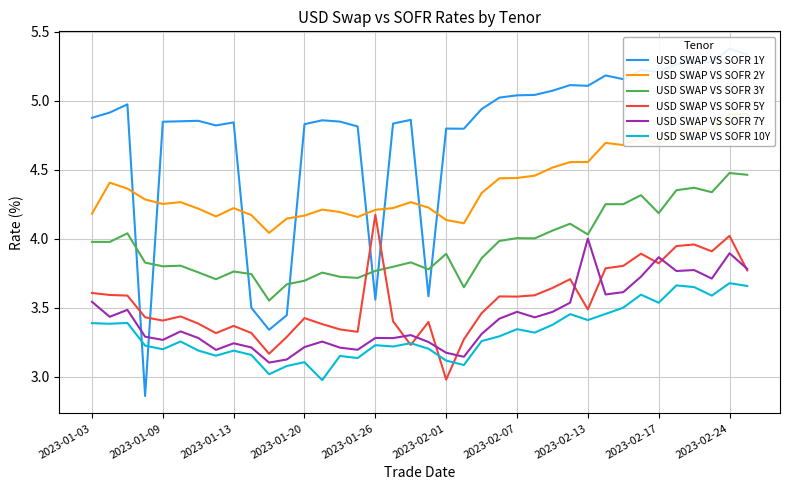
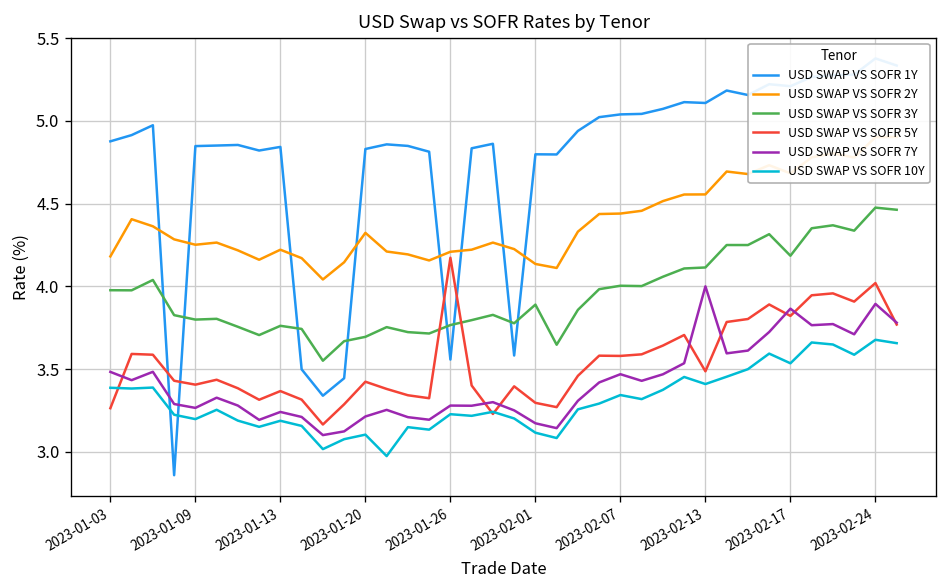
  {
    "USD SWAP VS SOFR 2Y": {
      "2023-01-03": 4.18,
      "2023-01-09": 4.25,
      "2023-01-13": 4.22,
-     "2023-01-20": 4.17,
+     "2023-01-20": 4.32,
      "2023-01-26": 4.21,
      "2023-02-01": 4.14,
      "2023-02-07": 4.44,
      "2023-02-13": 4.56
    },
    "USD SWAP VS SOFR 3Y": {
      "2023-01-03": 3.98,
      "2023-01-09": 3.80,
      "2023-01-13": 3.76,
      "2023-01-20": 3.70,
      "2023-01-26": 3.77,
      "2023-02-01": 3.89,
      "2023-02-07": 4.00,
-     "2023-02-13": 4.03,
+     "2023-02-13": 4.11,
      "2023-02-17": 4.19,
      "2023-02-24": 4.48
    },
    "USD SWAP VS SOFR 5Y": {
-     "2023-01-03": 3.61,
+     "2023-01-03": 3.26,
      "2023-01-09": 3.41,
      "2023-01-13": 3.37,
      "2023-01-20": 3.42,
      "2023-01-26": 4.17,
-     "2023-02-01": 2.98,
+     "2023-02-01": 3.30,
      "2023-02-07": 3.58,
      "2023-02-13": 3.49,
      "2023-02-17": 3.82,
      "2023-02-24": 4.02
    },
    "USD SWAP VS SOFR 7Y": {
-     "2023-01-03": 3.54,
+     "2023-01-03": 3.48,
      "2023-01-09": 3.27,
      "2023-01-13": 3.24,
      "2023-01-20": 3.21,
      "2023-01-26": 3.28,
      "2023-02-01": 3.17,
      "2023-02-07": 3.47,
      "2023-02-13": 4.00,
      "2023-02-17": 3.87,
      "2023-02-24": 3.89
    }
  }
